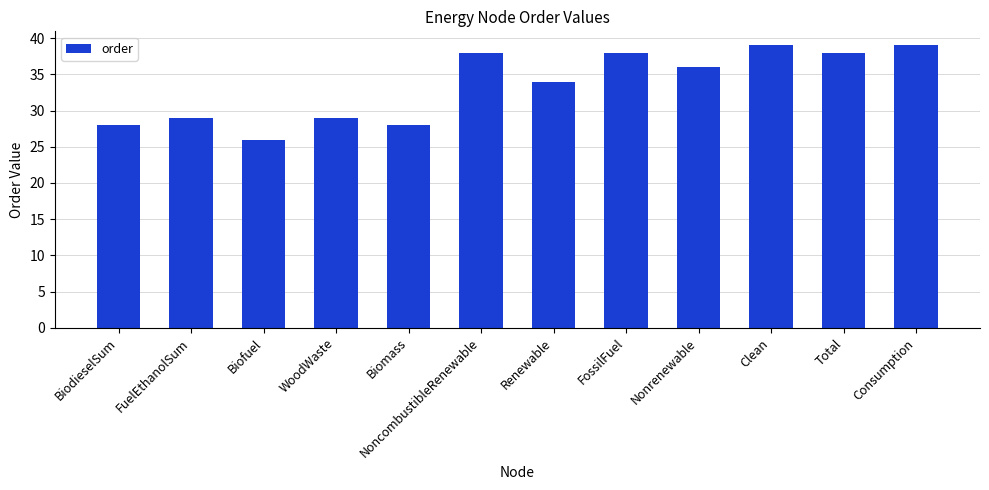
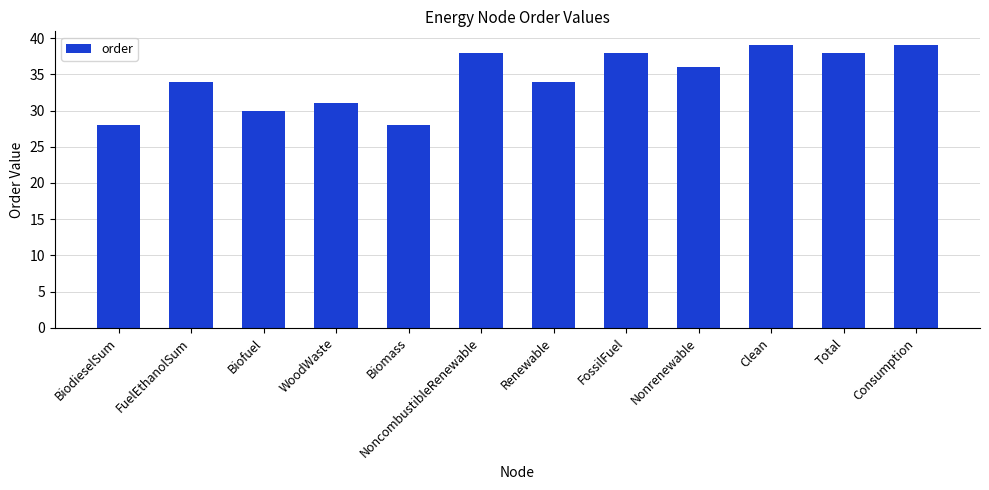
  {
    "BiodieselSum": 28,
-   "FuelEthanolSum": 29,
-   "Biofuel": 26,
-   "WoodWaste": 29,
+   "FuelEthanolSum": 34,
+   "Biofuel": 30,
+   "WoodWaste": 31,
    "Biomass": 28,
    "NoncombustibleRenewable": 38,
    "Renewable": 34,
    "FossilFuel": 38,
    "Nonrenewable": 36,
    "Clean": 39,
    "Total": 38,
    "Consumption": 39
  }
